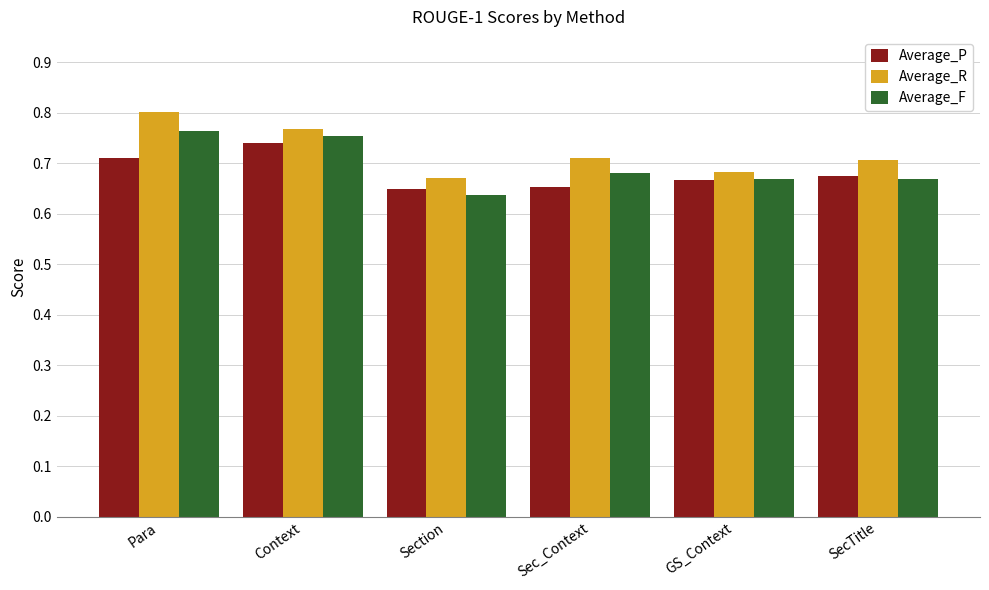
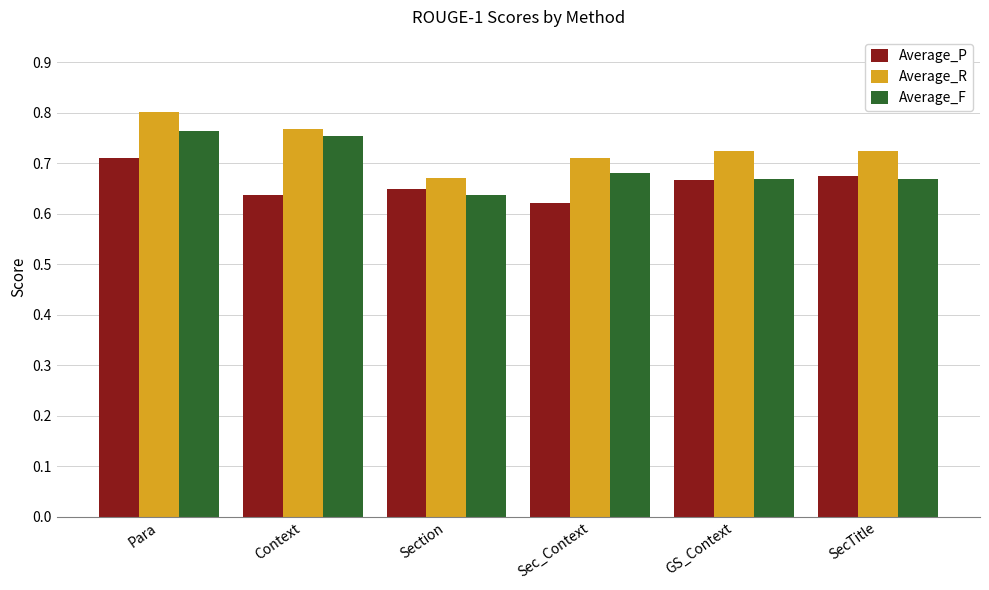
  {
    "Average_P": {
      "Para": 0.71,
-     "Context": 0.74,
+     "Context": 0.64,
      "Section": 0.65,
-     "Sec_Context": 0.65,
+     "Sec_Context": 0.62,
      "GS_Context": 0.67,
      "SecTitle": 0.68
    },
    "Average_R": {
      "Para": 0.80,
      "Context": 0.77,
      "Section": 0.67,
      "Sec_Context": 0.71,
-     "GS_Context": 0.68,
-     "SecTitle": 0.71
+     "GS_Context": 0.72,
+     "SecTitle": 0.72
    },
    "Average_F": {
      "Para": 0.76,
      "Context": 0.75,
      "Section": 0.64,
      "Sec_Context": 0.68,
      "GS_Context": 0.67,
      "SecTitle": 0.67
    }
  }
